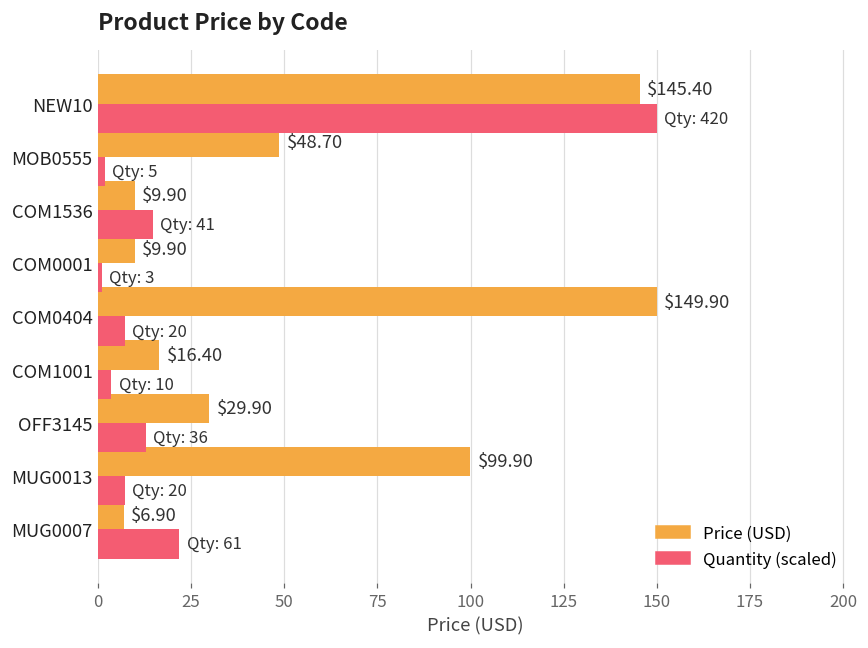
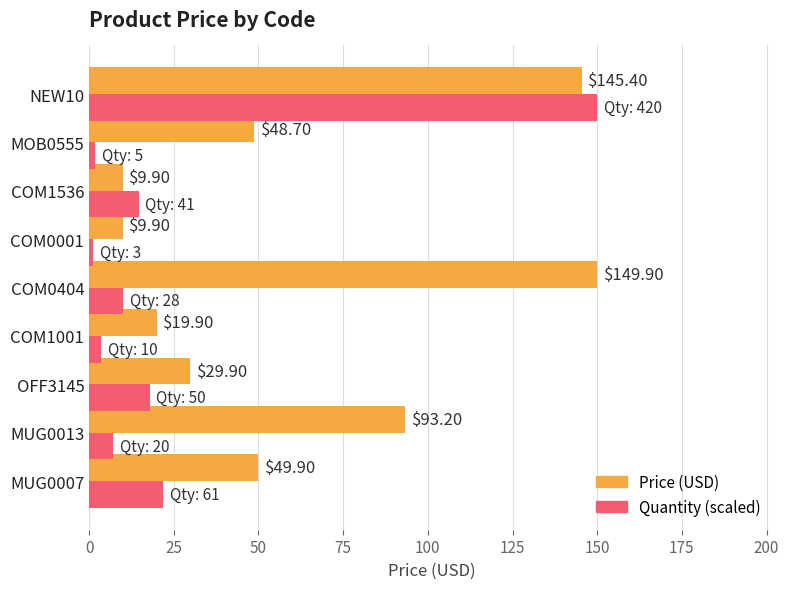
  {
    "Price (USD)": {
      "NEW10": "$145.40",
      "MOB0555": "$48.70",
      "COM1536": "$9.90",
      "COM0001": "$9.90",
      "COM0404": "$149.90",
-     "COM1001": "$16.40",
+     "COM1001": "$19.90",
      "OFF3145": "$29.90",
-     "MUG0013": "$99.90",
-     "MUG0007": "$6.90"
+     "MUG0013": "$93.20",
+     "MUG0007": "$49.90"
    },
    "Quantity (scaled)": {
-     "COM0404": "20",
-     "OFF3145": "36"
+     "COM0404": "28",
+     "OFF3145": "50"
    }
  }
